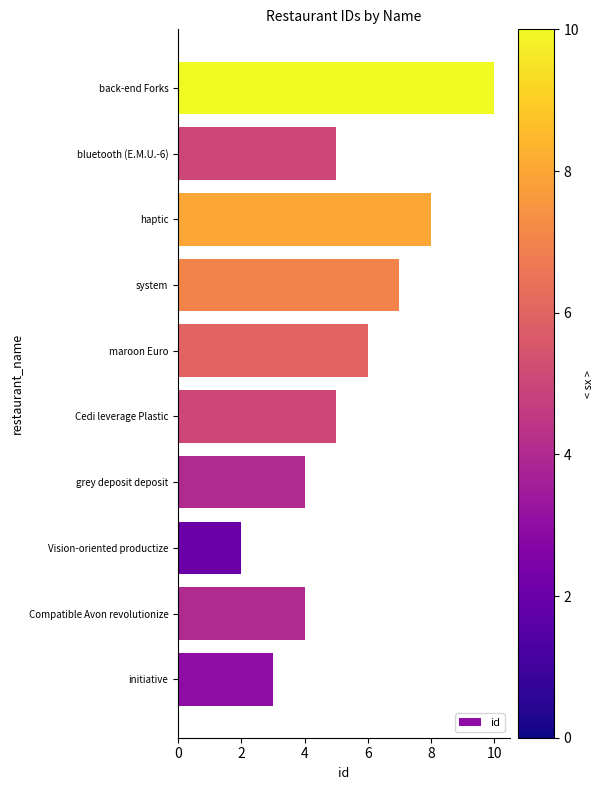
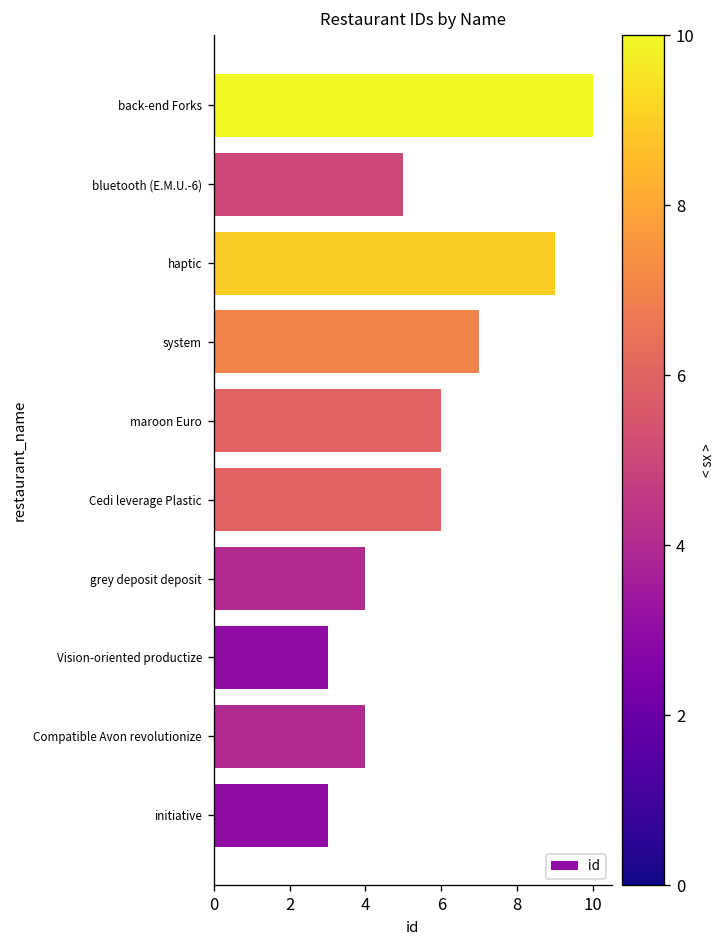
  {
    "back-end Forks": 10,
    "bluetooth (E.M.U.-6)": 5,
-   "haptic": 8,
+   "haptic": 9,
    "system": 7,
    "maroon Euro": 6,
-   "Cedi leverage Plastic": 5,
+   "Cedi leverage Plastic": 6,
    "grey deposit deposit": 4,
-   "Vision-oriented productize": 2,
+   "Vision-oriented productize": 3,
    "Compatible Avon revolutionize": 4,
    "initiative": 3
  }
